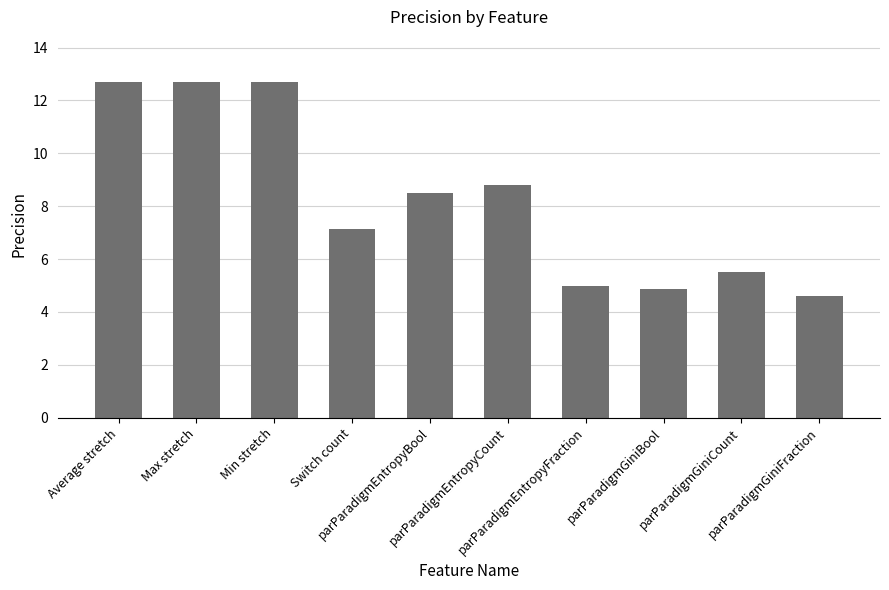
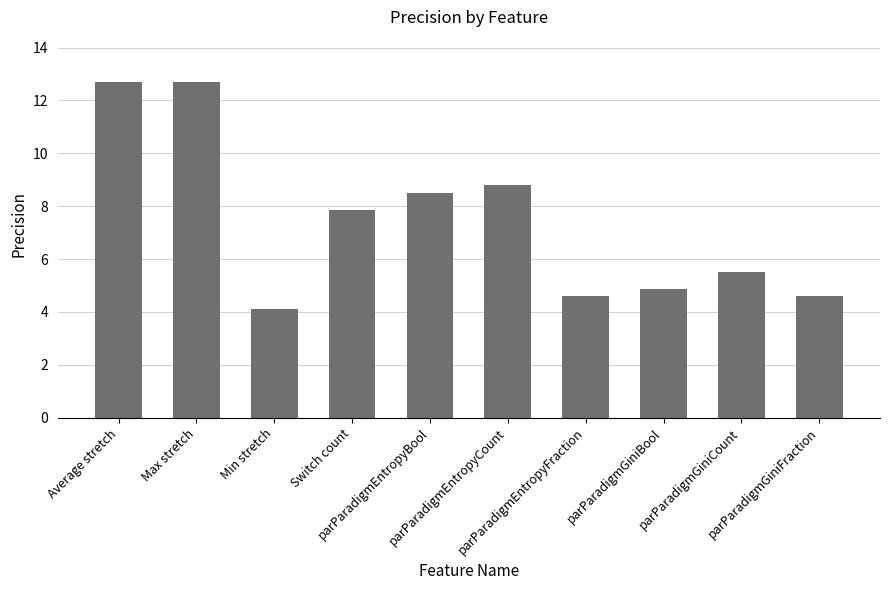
  {
    "Average stretch": 12.7,
    "Max stretch": 12.7,
-   "Min stretch": 12.7,
-   "Switch count": 7.1,
+   "Min stretch": 4.1,
+   "Switch count": 7.8,
    "parParadigmEntropyBool": 8.5,
    "parParadigmEntropyCount": 8.8,
-   "parParadigmEntropyFraction": 5.0,
+   "parParadigmEntropyFraction": 4.6,
    "parParadigmGiniBool": 4.9,
    "parParadigmGiniCount": 5.5,
    "parParadigmGiniFraction": 4.6
  }
